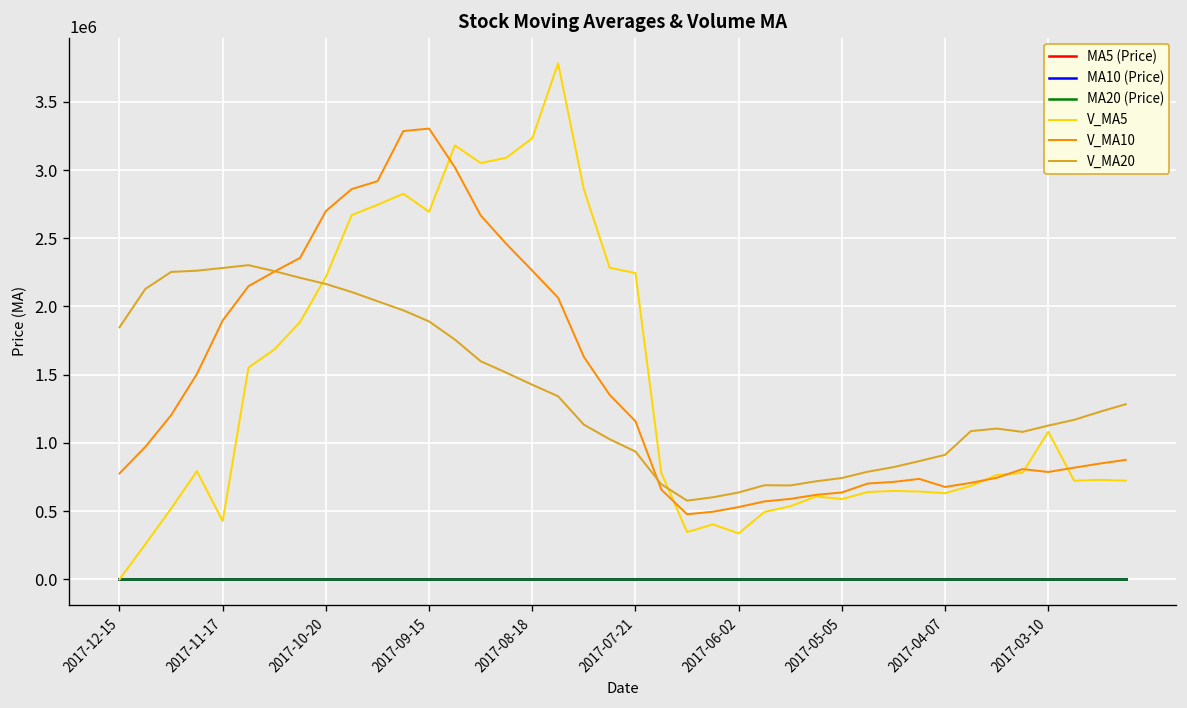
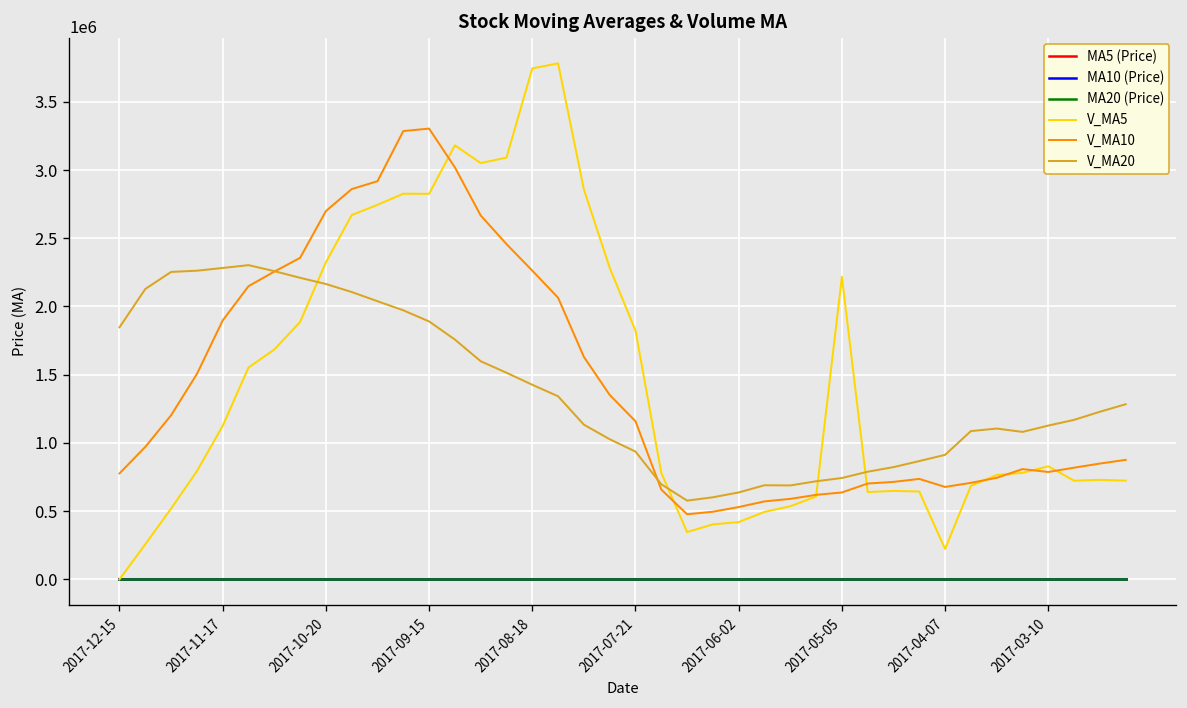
  {
    "MA20 (Price)": {
      "2017-11-17": 0,
      "2017-10-20": 0,
      "2017-09-15": 0,
      "2017-08-18": 0,
      "2017-07-21": 0,
      "2017-06-02": 0,
      "2017-05-05": 0,
      "2017-04-07": 0,
      "2017-03-10": 0
    },
    "V_MA5": {
-     "2017-11-17": 430000,
-     "2017-10-20": 2220000,
-     "2017-09-15": 2690000,
-     "2017-08-18": 3230000,
-     "2017-07-21": 2250000,
-     "2017-06-02": 340000,
-     "2017-05-05": 590000,
-     "2017-04-07": 630000,
-     "2017-03-10": 1080000
+     "2017-11-17": 1120000,
+     "2017-10-20": 2320000,
+     "2017-09-15": 2830000,
+     "2017-08-18": 3750000,
+     "2017-07-21": 1820000,
+     "2017-06-02": 420000,
+     "2017-05-05": 2220000,
+     "2017-04-07": 220000,
+     "2017-03-10": 830000
    }
  }
